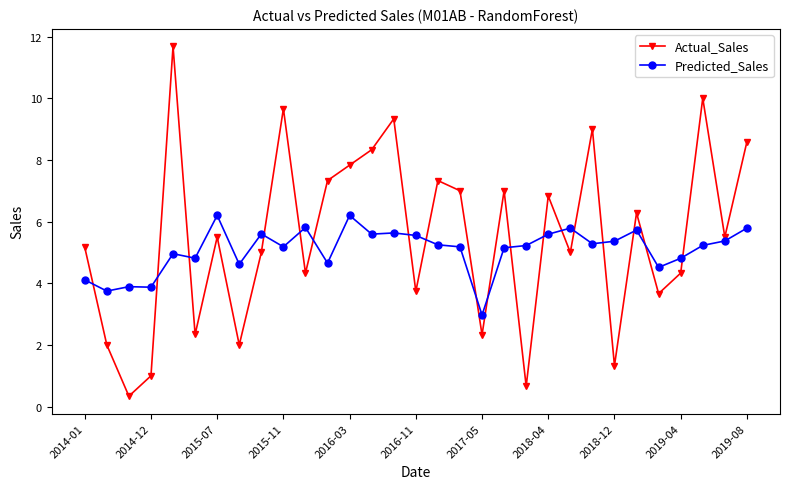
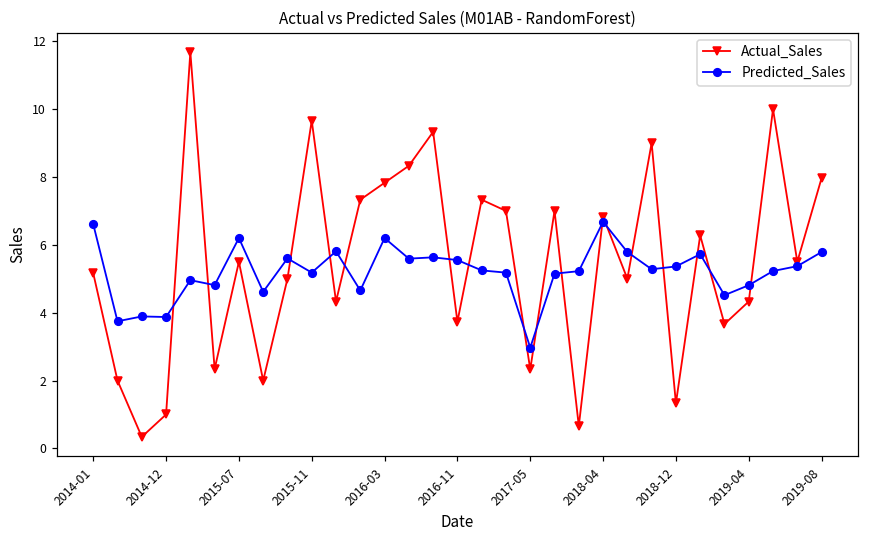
  {
    "Actual_Sales": {
      "2014-01": 5.2,
      "2014-12": 1.0,
      "2015-07": 5.5,
      "2015-11": 9.7,
      "2016-03": 7.8,
      "2016-11": 3.7,
      "2017-05": 2.3,
      "2018-04": 6.8,
      "2018-12": 1.3,
      "2019-04": 4.3,
-     "2019-08": 8.6
+     "2019-08": 8.0
    },
    "Predicted_Sales": {
-     "2014-01": 4.1,
+     "2014-01": 6.6,
      "2014-12": 3.9,
      "2015-07": 6.2,
      "2015-11": 5.2,
      "2016-03": 6.2,
      "2016-11": 5.6,
      "2017-05": 3.0,
-     "2018-04": 5.6,
+     "2018-04": 6.7,
      "2018-12": 5.4,
      "2019-04": 4.8,
      "2019-08": 5.8
    }
  }
